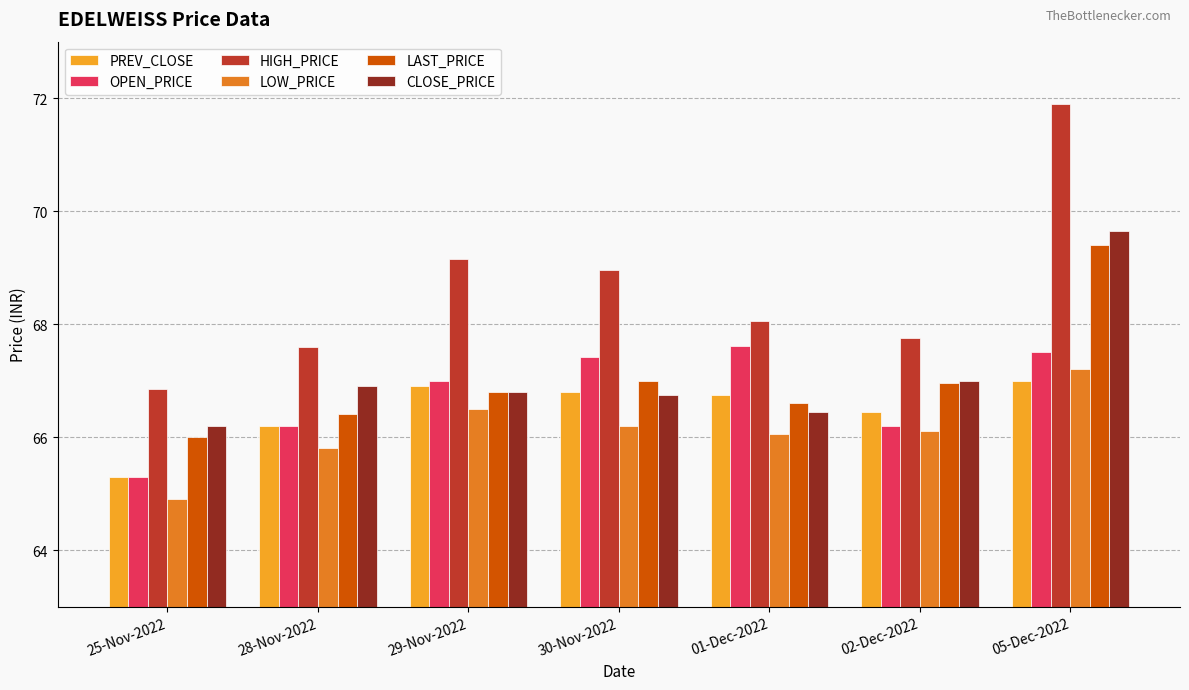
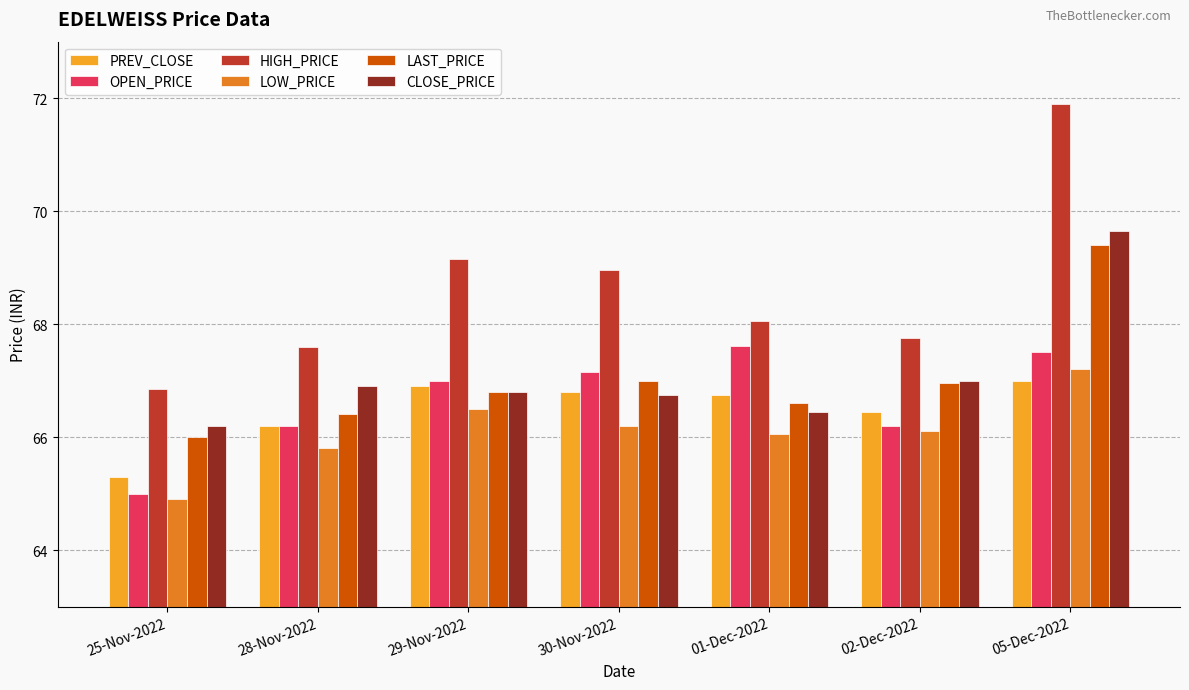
  {
    "OPEN_PRICE": {
-     "25-Nov-2022": 65.3,
+     "25-Nov-2022": 65.0,
      "28-Nov-2022": 66.2,
      "29-Nov-2022": 67.0,
-     "30-Nov-2022": 67.4,
+     "30-Nov-2022": 67.2,
      "01-Dec-2022": 67.6,
      "02-Dec-2022": 66.2,
      "05-Dec-2022": 67.5
    }
  }
